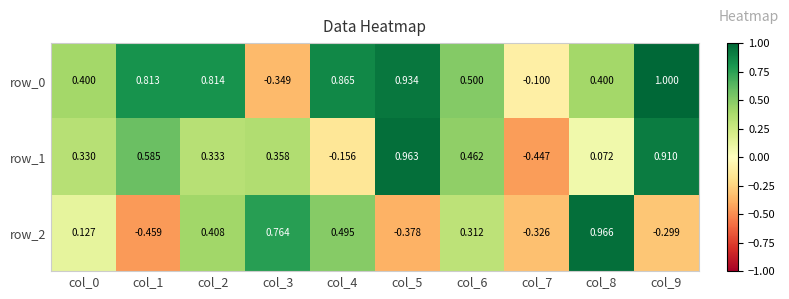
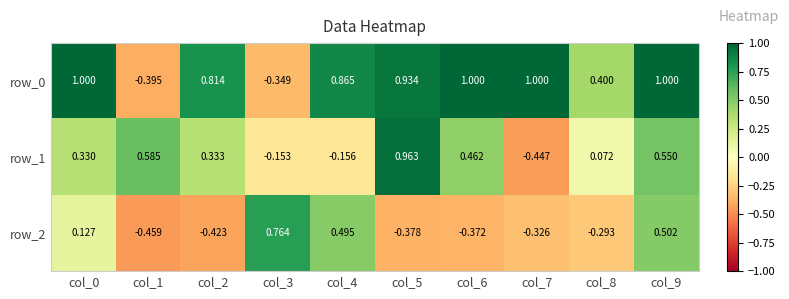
  {
    "row_0": {
-     "col_0": 0.400,
-     "col_1": 0.813,
+     "col_0": 1.000,
+     "col_1": -0.395,
      "col_2": 0.814,
      "col_3": -0.349,
      "col_4": 0.865,
      "col_5": 0.934,
-     "col_6": 0.500,
-     "col_7": -0.100,
+     "col_6": 1.000,
+     "col_7": 1.000,
      "col_8": 0.400,
      "col_9": 1.000
    },
    "row_1": {
      "col_0": 0.330,
      "col_1": 0.585,
      "col_2": 0.333,
-     "col_3": 0.358,
+     "col_3": -0.153,
      "col_4": -0.156,
      "col_5": 0.963,
      "col_6": 0.462,
      "col_7": -0.447,
      "col_8": 0.072,
-     "col_9": 0.910
+     "col_9": 0.550
    },
    "row_2": {
      "col_0": 0.127,
      "col_1": -0.459,
-     "col_2": 0.408,
+     "col_2": -0.423,
      "col_3": 0.764,
      "col_4": 0.495,
      "col_5": -0.378,
-     "col_6": 0.312,
+     "col_6": -0.372,
      "col_7": -0.326,
-     "col_8": 0.966,
-     "col_9": -0.299
+     "col_8": -0.293,
+     "col_9": 0.502
    }
  }
